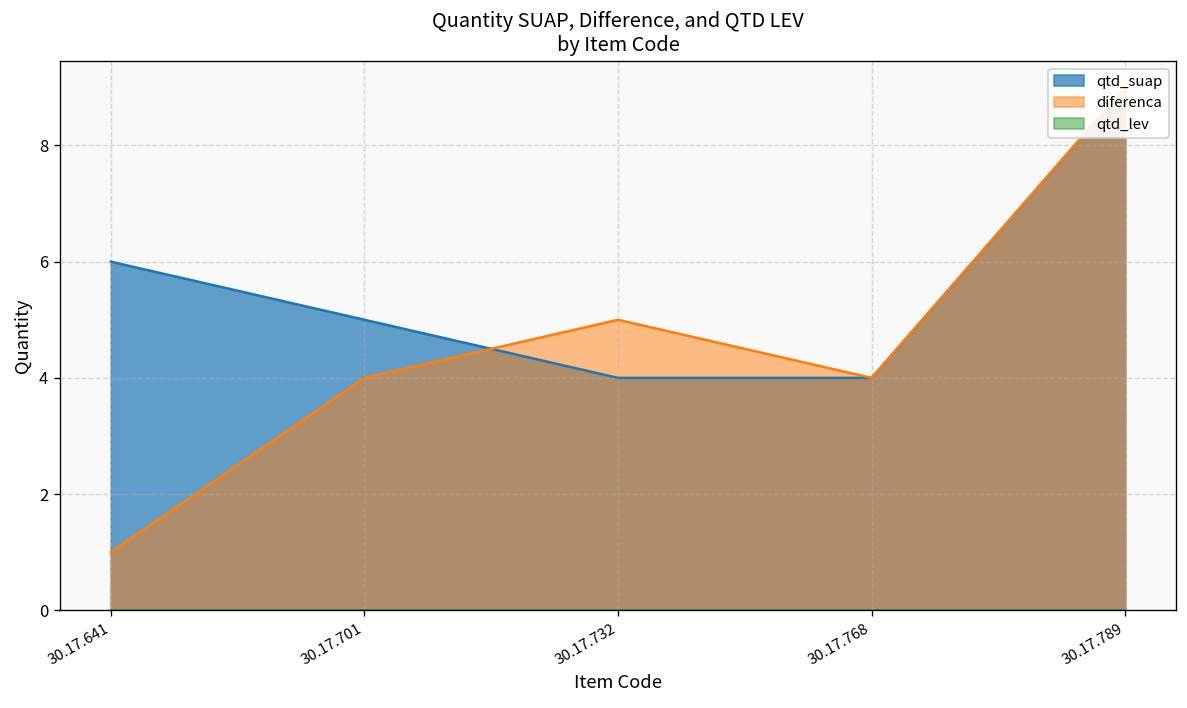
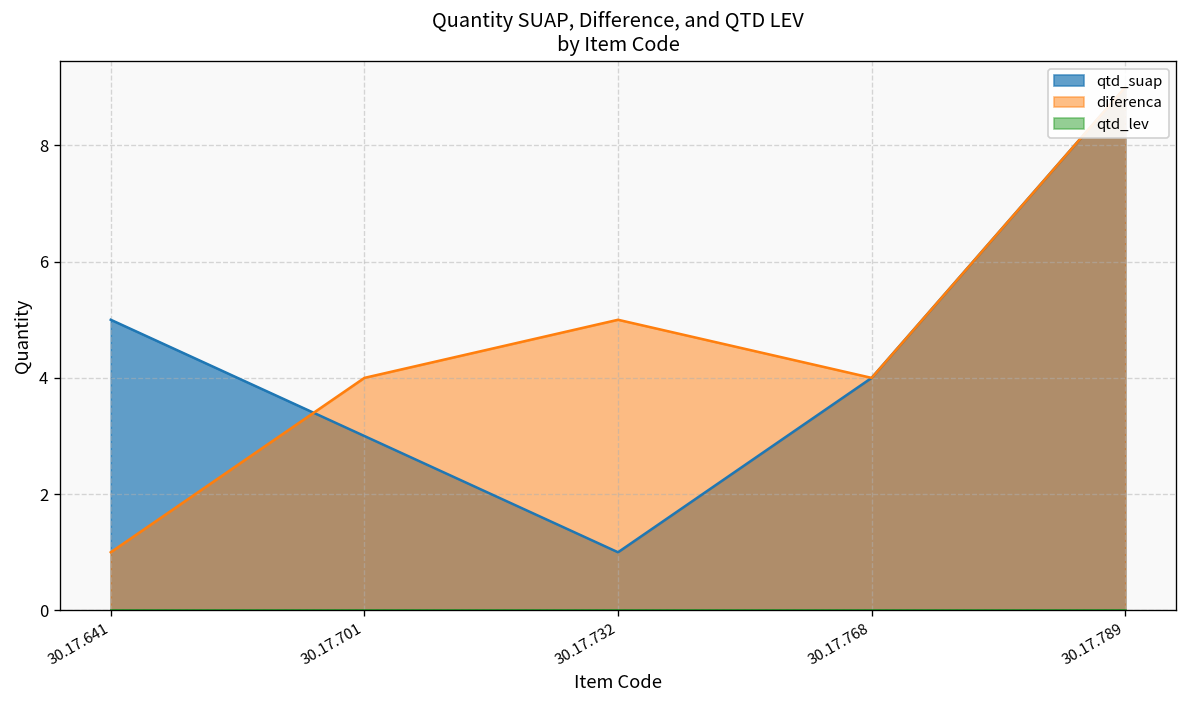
  {
    "qtd_suap": {
-     "30.17.641": 6,
-     "30.17.701": 5,
-     "30.17.732": 4
+     "30.17.641": 5,
+     "30.17.701": 3,
+     "30.17.732": 1
    },
    "diferenca": {
      "30.17.641": 1,
      "30.17.701": 4,
      "30.17.732": 5
    },
    "qtd_lev": {
      "30.17.641": 0,
      "30.17.701": 0,
      "30.17.732": 0,
      "30.17.768": 0,
      "30.17.789": 0
    }
  }
